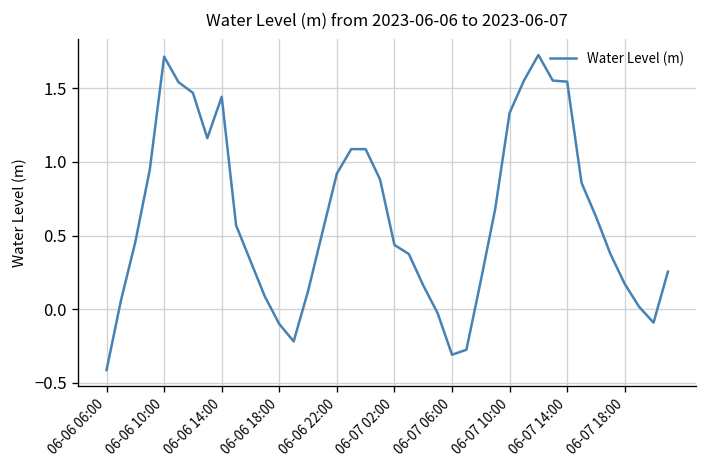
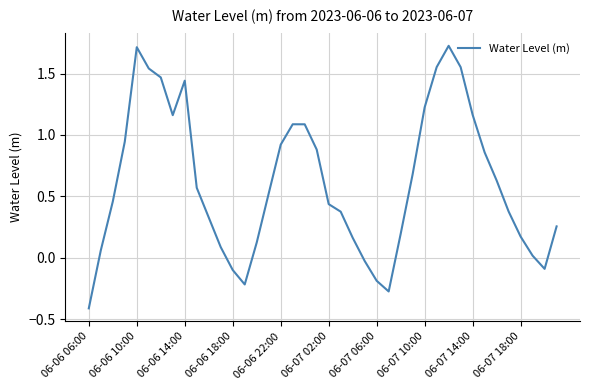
  {
    "06-06 06:00": -0.41,
    "06-06 10:00": 1.72,
    "06-06 14:00": 1.44,
    "06-06 18:00": -0.10,
    "06-06 22:00": 0.92,
    "06-07 02:00": 0.44,
-   "06-07 06:00": -0.31,
-   "06-07 10:00": 1.33,
-   "06-07 14:00": 1.55,
+   "06-07 06:00": -0.19,
+   "06-07 10:00": 1.23,
+   "06-07 14:00": 1.16,
    "06-07 18:00": 0.17
  }
